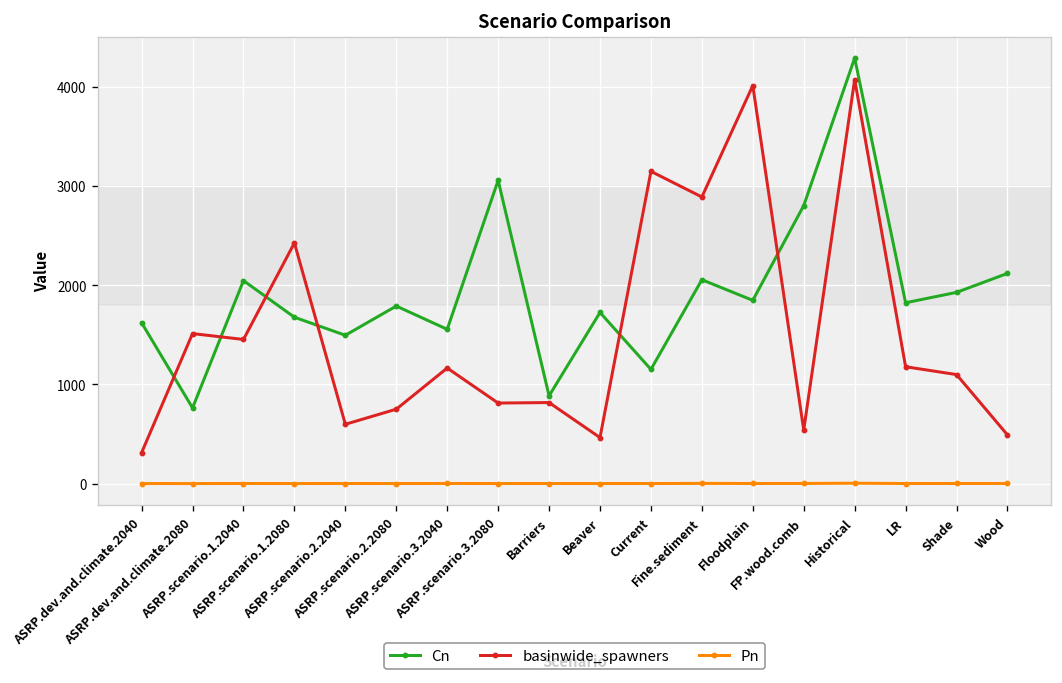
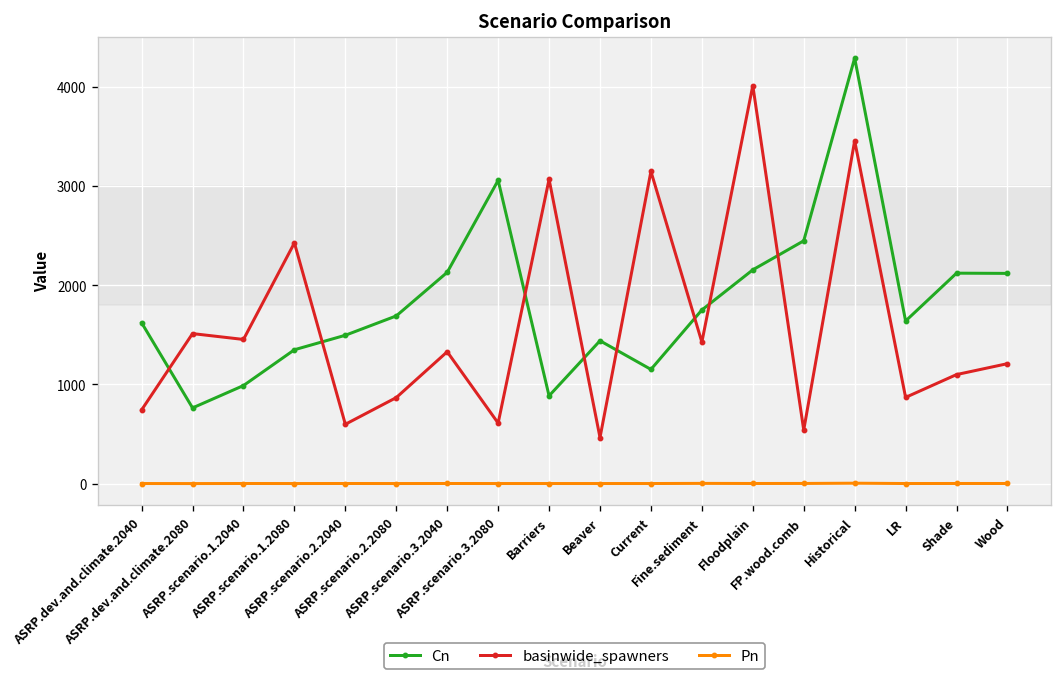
  {
    "Cn": {
      "ASRP.dev.and.climate.2040": 1600,
      "ASRP.dev.and.climate.2080": 800,
-     "ASRP.scenario.1.2040": 2000,
-     "ASRP.scenario.1.2080": 1700,
+     "ASRP.scenario.1.2040": 1000,
+     "ASRP.scenario.1.2080": 1400,
      "ASRP.scenario.2.2040": 1500,
-     "ASRP.scenario.2.2080": 1800,
-     "ASRP.scenario.3.2040": 1600,
+     "ASRP.scenario.2.2080": 1700,
+     "ASRP.scenario.3.2040": 2100,
      "ASRP.scenario.3.2080": 3100,
      "Barriers": 900,
-     "Beaver": 1700,
+     "Beaver": 1400,
      "Current": 1200,
-     "Fine.sediment": 2100,
-     "Floodplain": 1800,
-     "FP.wood.comb": 2800,
+     "Fine.sediment": 1800,
+     "Floodplain": 2200,
+     "FP.wood.comb": 2400,
      "Historical": 4300,
-     "LR": 1800,
-     "Shade": 1900,
+     "LR": 1600,
+     "Shade": 2100,
      "Wood": 2100
    },
    "basinwide_spawners": {
-     "ASRP.dev.and.climate.2040": 300,
+     "ASRP.dev.and.climate.2040": 700,
      "ASRP.dev.and.climate.2080": 1500,
      "ASRP.scenario.1.2040": 1500,
      "ASRP.scenario.1.2080": 2400,
      "ASRP.scenario.2.2040": 600,
-     "ASRP.scenario.2.2080": 800,
-     "ASRP.scenario.3.2040": 1200,
-     "ASRP.scenario.3.2080": 800,
-     "Barriers": 800,
+     "ASRP.scenario.2.2080": 900,
+     "ASRP.scenario.3.2040": 1300,
+     "ASRP.scenario.3.2080": 600,
+     "Barriers": 3100,
      "Beaver": 500,
      "Current": 3100,
-     "Fine.sediment": 2900,
+     "Fine.sediment": 1400,
      "Floodplain": 4000,
      "FP.wood.comb": 500,
-     "Historical": 4100,
-     "LR": 1200,
+     "Historical": 3500,
+     "LR": 900,
      "Shade": 1100,
-     "Wood": 500
+     "Wood": 1200
    },
    "Pn": {
      "ASRP.dev.and.climate.2040": 0,
      "ASRP.dev.and.climate.2080": 0,
      "ASRP.scenario.1.2040": 0,
      "ASRP.scenario.1.2080": 0,
      "ASRP.scenario.2.2040": 0,
      "ASRP.scenario.2.2080": 0,
      "ASRP.scenario.3.2040": 0,
      "ASRP.scenario.3.2080": 0,
      "Barriers": 0,
      "Beaver": 0,
      "Current": 0,
      "Fine.sediment": 0,
      "Floodplain": 0,
      "FP.wood.comb": 0,
      "Historical": 0,
      "LR": 0,
      "Shade": 0,
      "Wood": 0
    }
  }
